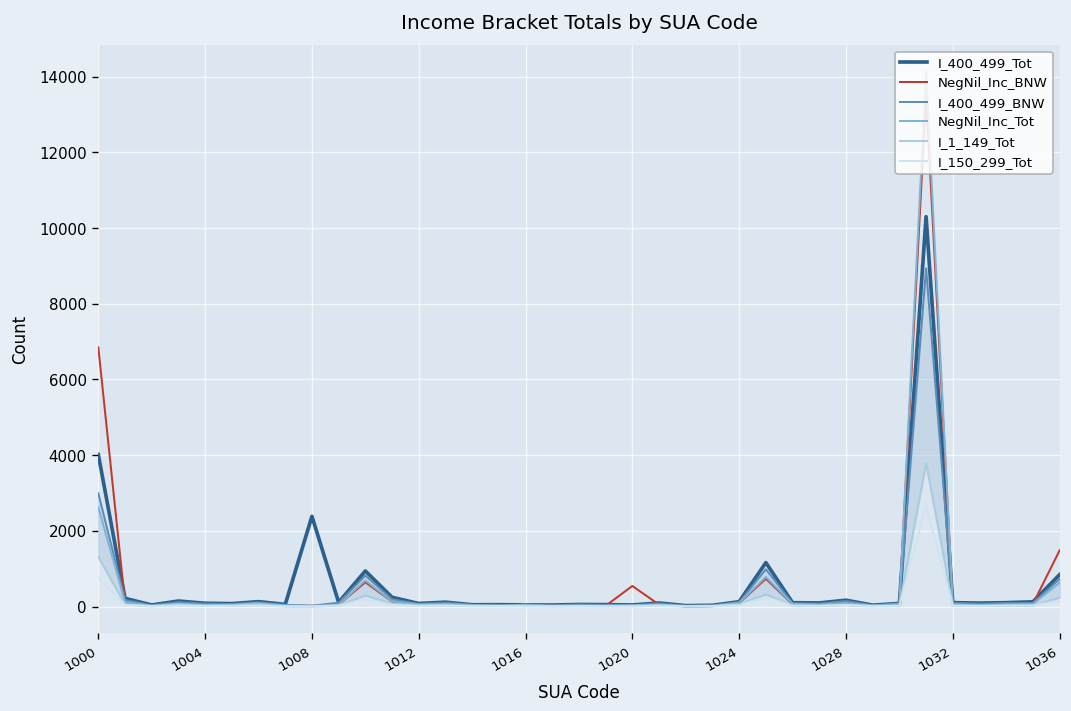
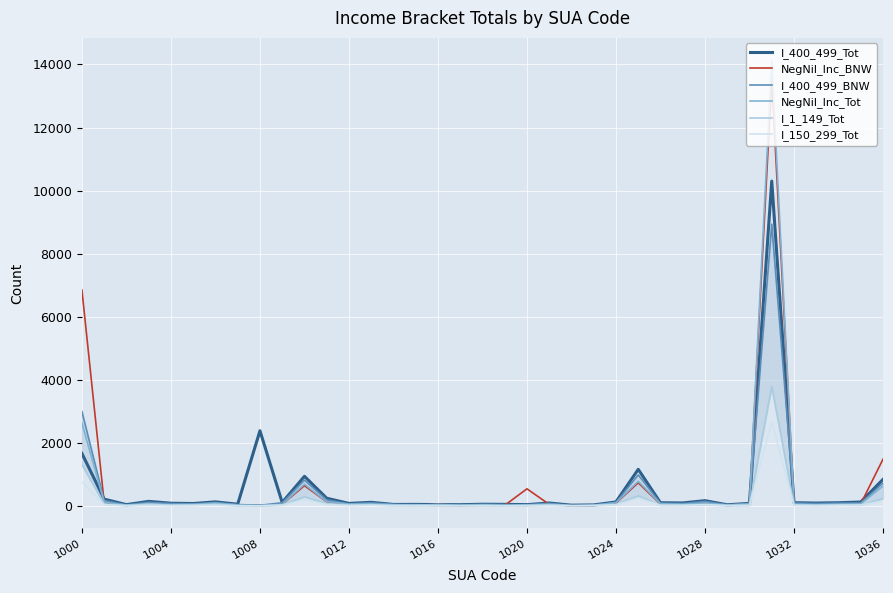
  {
    "I_400_499_Tot": {
-     "1000": 4000,
+     "1000": 1700,
      "1008": 2400,
      "1036": 800
    },
    "NegNil_Inc_BNW": {
      "1000": 6800,
      "1020": 500,
      "1036": 1500
    }
  }
